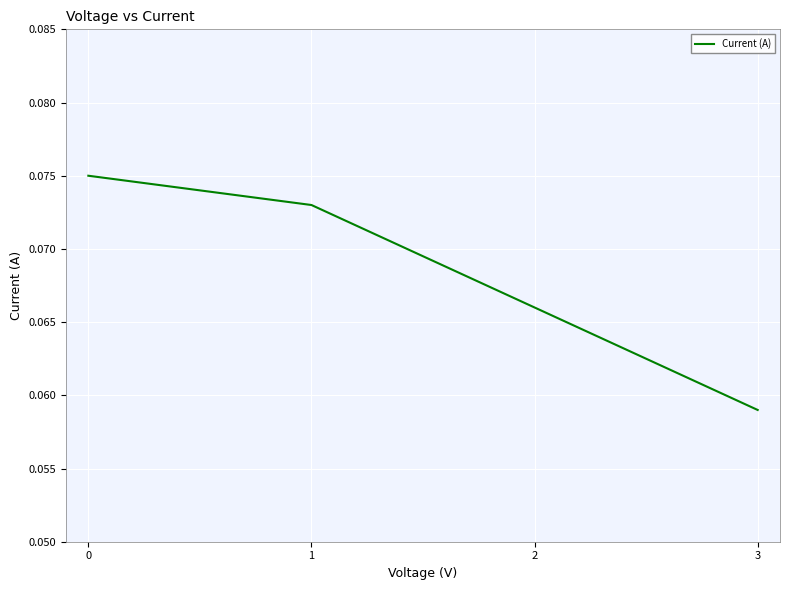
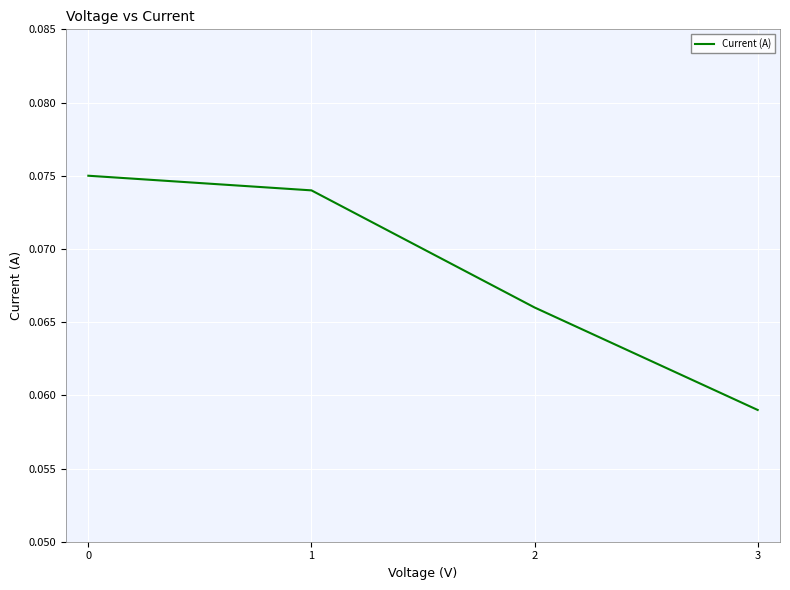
  {
    "0": 0.075,
-   "1": 0.073,
+   "1": 0.074,
    "2": 0.066,
    "3": 0.059
  }
